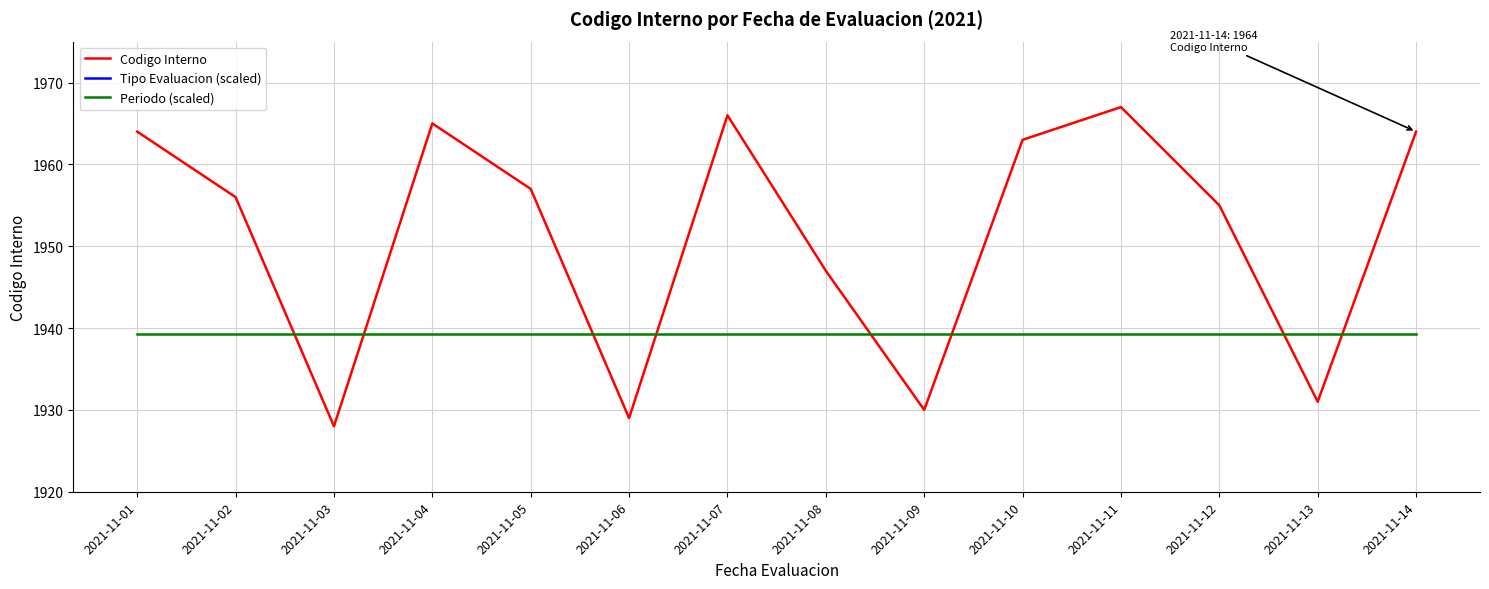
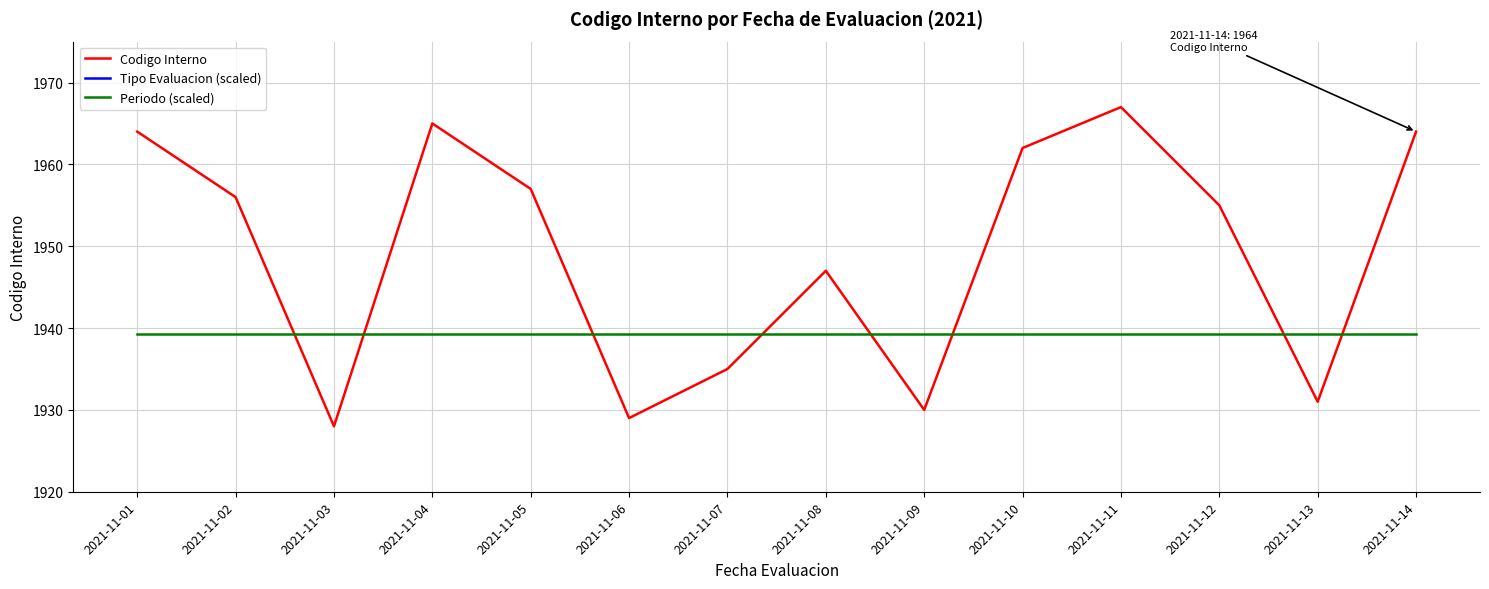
  {
    "Codigo Interno": {
      "2021-11-01": 1964,
      "2021-11-02": 1956,
      "2021-11-03": 1928,
      "2021-11-04": 1965,
      "2021-11-05": 1957,
      "2021-11-06": 1929,
-     "2021-11-07": 1966,
+     "2021-11-07": 1935,
      "2021-11-08": 1947,
      "2021-11-09": 1930,
-     "2021-11-10": 1963,
+     "2021-11-10": 1962,
      "2021-11-11": 1967,
      "2021-11-12": 1955,
      "2021-11-13": 1931
    },
    "Periodo (scaled)": {
      "2021-11-01": 1939,
      "2021-11-02": 1939,
      "2021-11-03": 1939,
      "2021-11-04": 1939,
      "2021-11-05": 1939,
      "2021-11-06": 1939,
      "2021-11-07": 1939,
      "2021-11-08": 1939,
      "2021-11-09": 1939,
      "2021-11-10": 1939,
      "2021-11-11": 1939,
      "2021-11-12": 1939,
      "2021-11-13": 1939,
      "2021-11-14": 1939
    }
  }
